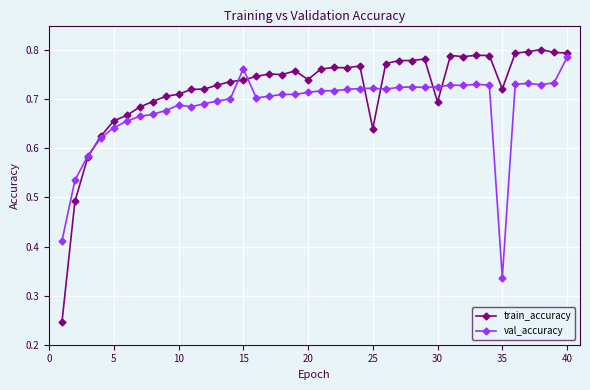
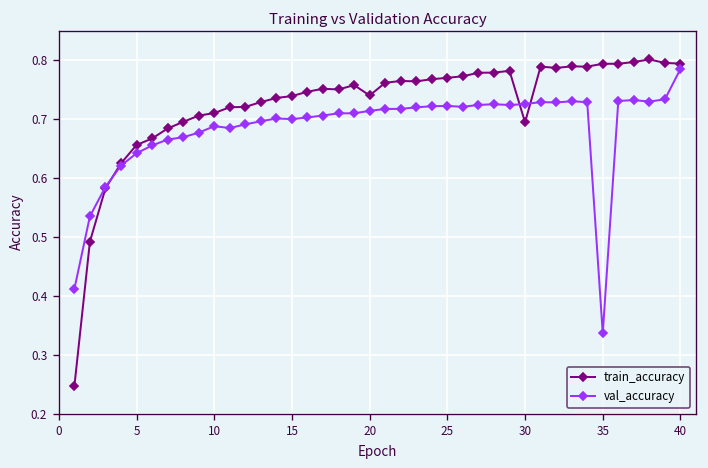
  {
    "train_accuracy": {
      "5": 0.66,
      "10": 0.71,
      "15": 0.74,
      "20": 0.74,
-     "25": 0.64,
+     "25": 0.77,
      "30": 0.69,
-     "35": 0.72,
+     "35": 0.79,
      "40": 0.79
    },
    "val_accuracy": {
      "5": 0.64,
      "10": 0.69,
-     "15": 0.76,
+     "15": 0.70,
      "20": 0.71,
      "25": 0.72,
      "30": 0.73,
      "35": 0.34,
      "40": 0.79
    }
  }
